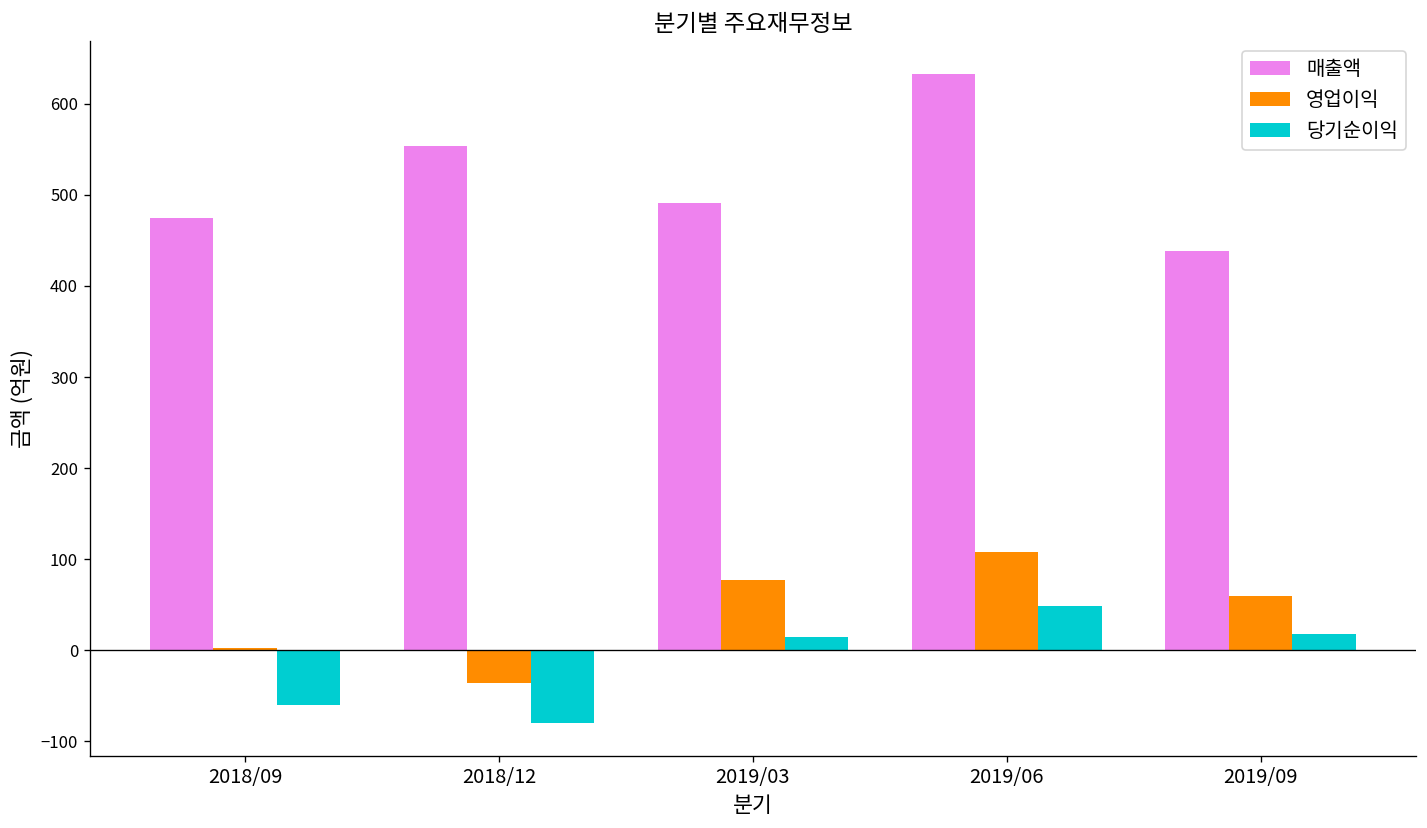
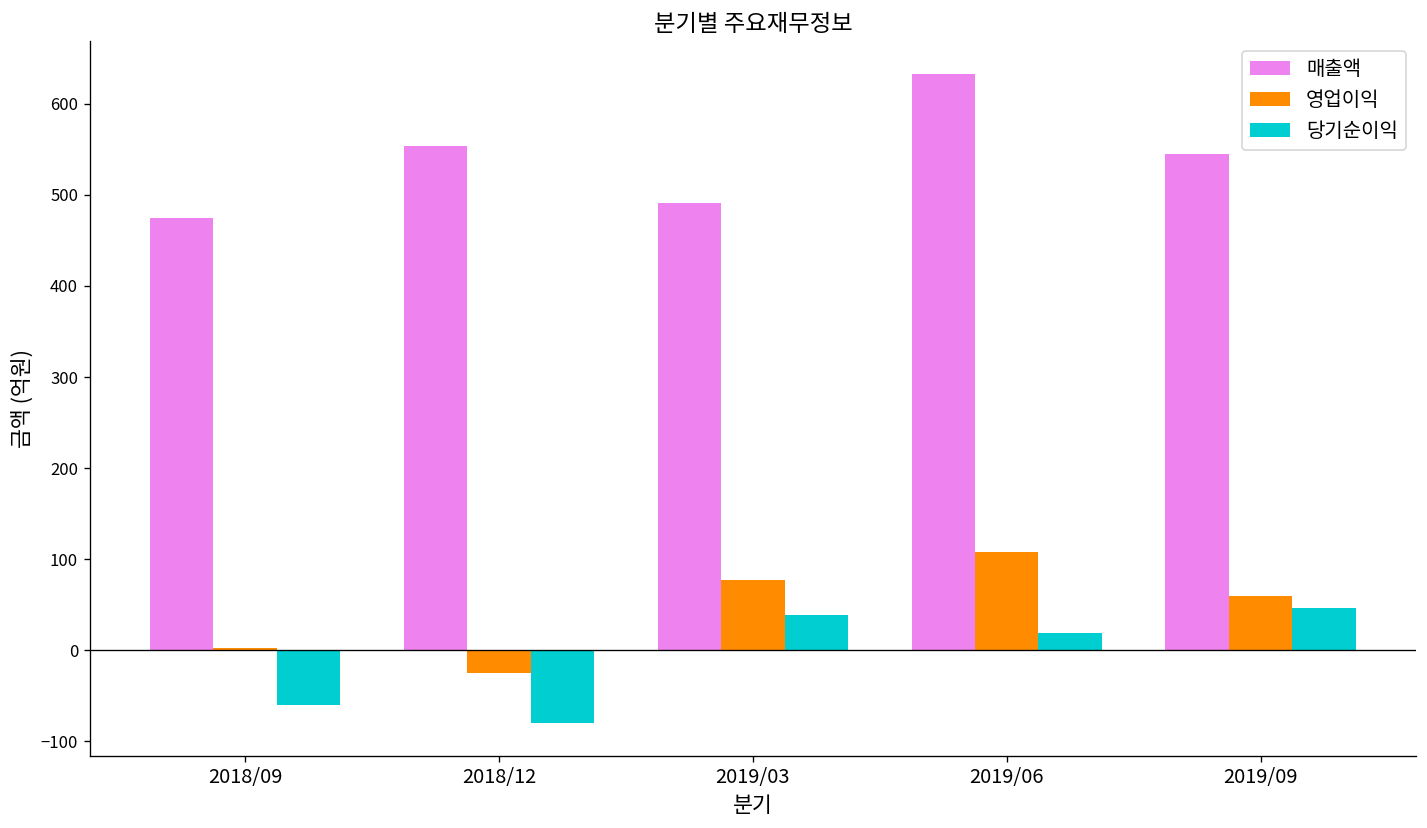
  {
    "매출액": {
      "2018/09": 480,
      "2018/12": 550,
      "2019/03": 490,
      "2019/06": 630,
-     "2019/09": 440
+     "2019/09": 550
    },
    "영업이익": {
-     "2018/12": -40,
+     "2018/12": -30,
      "2019/03": 80,
      "2019/06": 110,
      "2019/09": 60
    },
    "당기순이익": {
      "2018/09": -60,
      "2018/12": -80,
-     "2019/03": 20,
-     "2019/06": 50,
-     "2019/09": 20
+     "2019/03": 40,
+     "2019/06": 20,
+     "2019/09": 50
    }
  }
